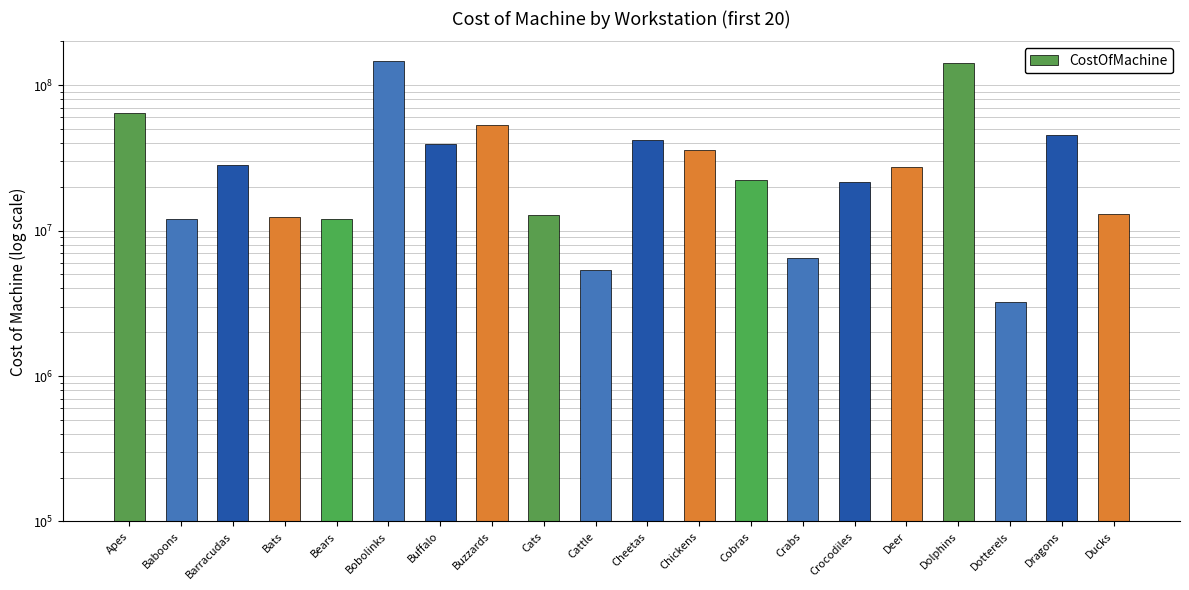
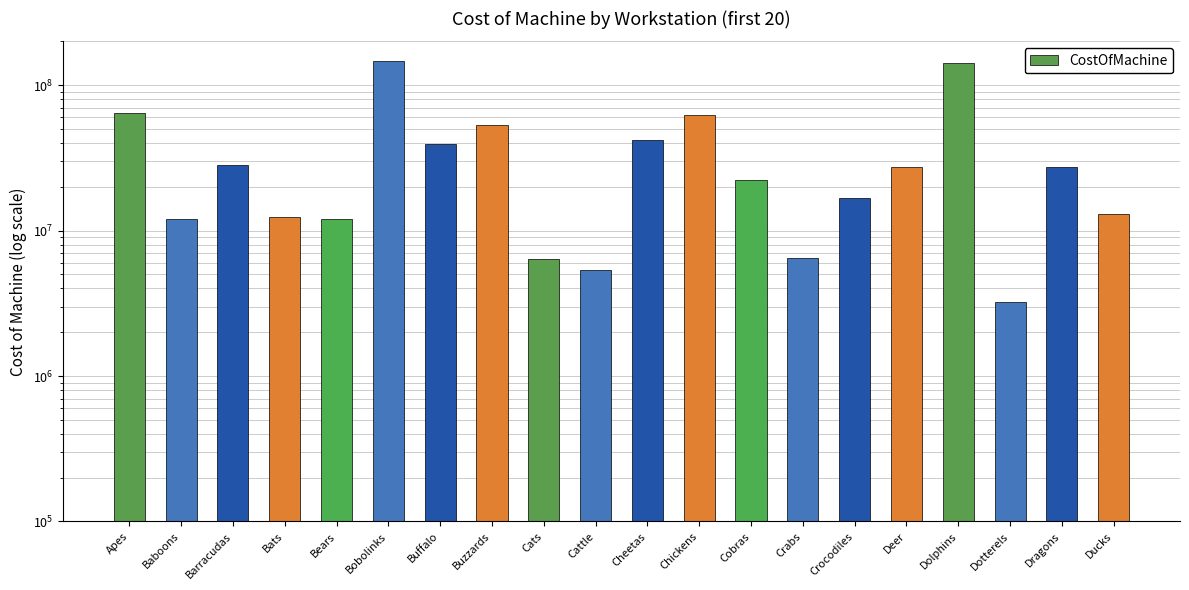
  {
    "Apes": 60000000,
    "Baboons": 12000000,
    "Barracudas": 28000000,
    "Bats": 12000000,
    "Bears": 12000000,
    "Bobolinks": 150000000,
    "Buffalo": 40000000,
    "Buzzards": 53000000,
-   "Cats": 13000000,
+   "Cats": 6000000,
    "Cattle": 5400000,
    "Cheetas": 42000000,
-   "Chickens": 36000000,
+   "Chickens": 62000000,
    "Cobras": 22000000,
    "Crabs": 7000000,
-   "Crocodiles": 22000000,
+   "Crocodiles": 17000000,
    "Deer": 27000000,
    "Dolphins": 140000000,
    "Dotterels": 3200000,
-   "Dragons": 45000000,
+   "Dragons": 27000000,
    "Ducks": 13000000
  }
